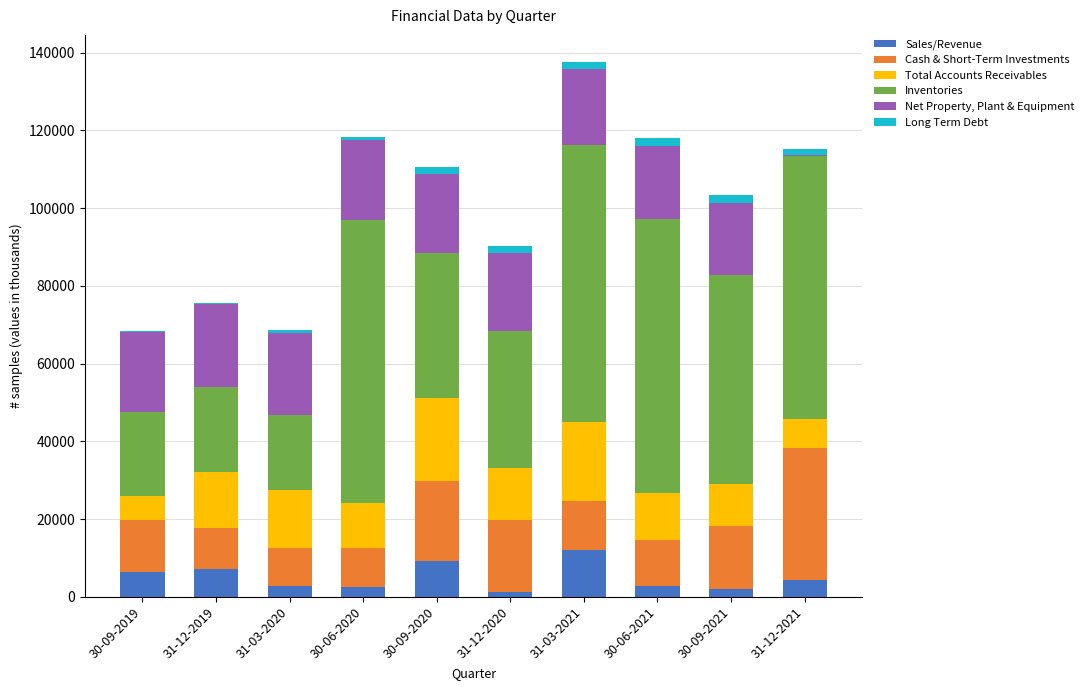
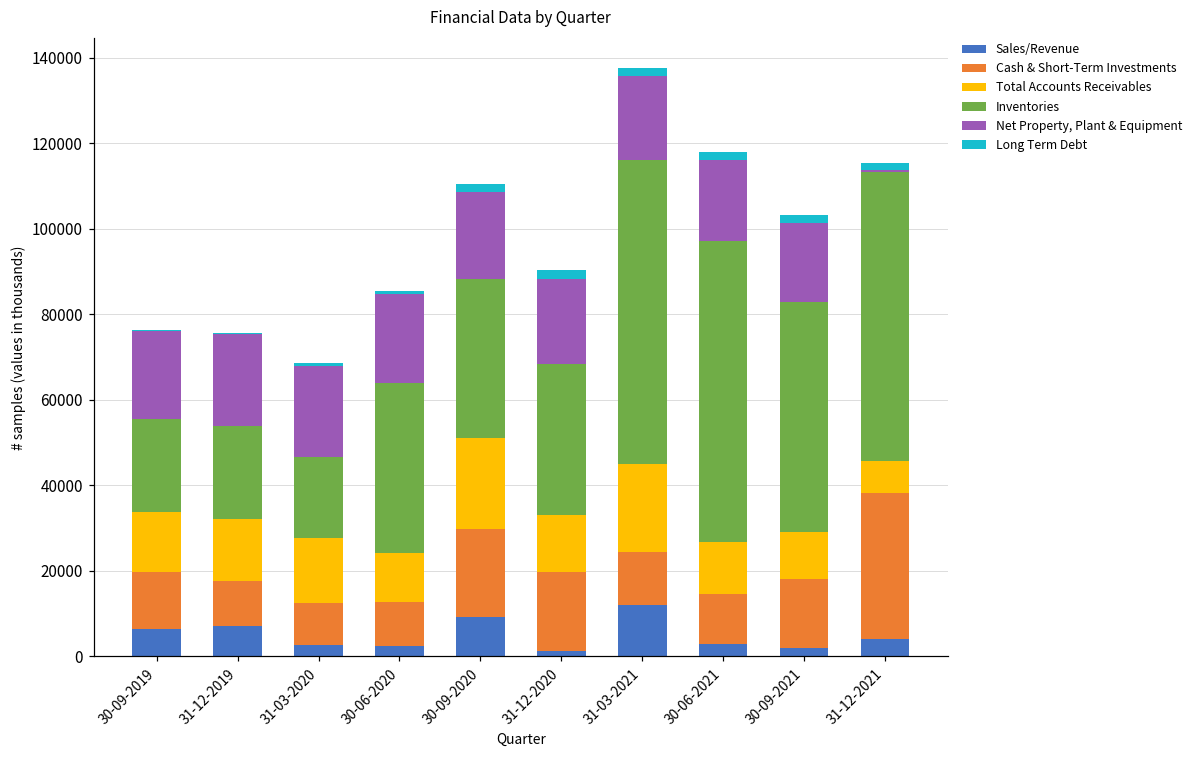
  {
    "Sales/Revenue": {
      "30-09-2019": 6000,
      "31-12-2019": 7000,
      "31-03-2020": 3000,
      "30-06-2020": 2000,
      "30-09-2020": 9000,
      "31-12-2020": 1000,
      "31-03-2021": 12000,
      "30-06-2021": 3000,
      "30-09-2021": 2000,
      "31-12-2021": 4000
    },
    "Cash & Short-Term Investments": {
      "30-09-2019": 13000,
      "31-12-2019": 11000,
      "31-03-2020": 10000,
      "30-06-2020": 10000,
      "30-09-2020": 21000,
      "31-12-2020": 19000,
      "31-03-2021": 13000,
      "30-06-2021": 12000,
      "30-09-2021": 16000,
      "31-12-2021": 34000
    },
    "Total Accounts Receivables": {
-     "30-09-2019": 6000,
+     "30-09-2019": 14000,
      "31-12-2019": 14000,
      "31-03-2020": 15000,
      "30-06-2020": 12000,
      "30-09-2020": 21000,
      "31-12-2020": 13000,
      "31-03-2021": 20000,
      "30-06-2021": 12000,
      "30-09-2021": 11000,
      "31-12-2021": 8000
    },
    "Inventories": {
      "30-09-2019": 22000,
      "31-12-2019": 22000,
      "31-03-2020": 19000,
-     "30-06-2020": 73000,
+     "30-06-2020": 40000,
      "30-09-2020": 37000,
      "31-12-2020": 35000,
      "31-03-2021": 71000,
      "30-06-2021": 70000,
      "30-09-2021": 54000,
      "31-12-2021": 68000
    },
    "Net Property, Plant & Equipment": {
      "30-09-2019": 21000,
      "31-12-2019": 22000,
      "31-03-2020": 21000,
      "30-06-2020": 21000,
      "30-09-2020": 20000,
      "31-12-2020": 20000,
      "31-03-2021": 19000,
      "30-06-2021": 19000,
      "30-09-2021": 18000
    },
    "Long Term Debt": {
      "31-03-2020": 1000,
      "30-06-2020": 1000,
      "30-09-2020": 2000,
      "31-12-2020": 2000,
      "31-03-2021": 2000,
      "30-06-2021": 2000,
      "30-09-2021": 2000,
      "31-12-2021": 2000
    }
  }
